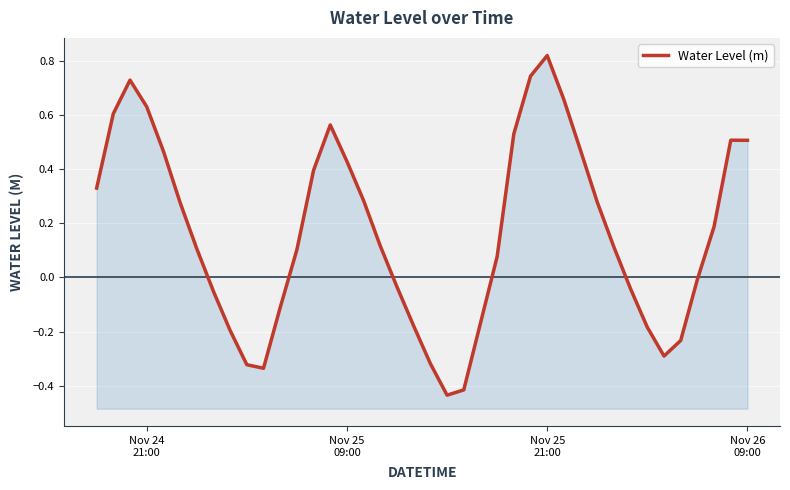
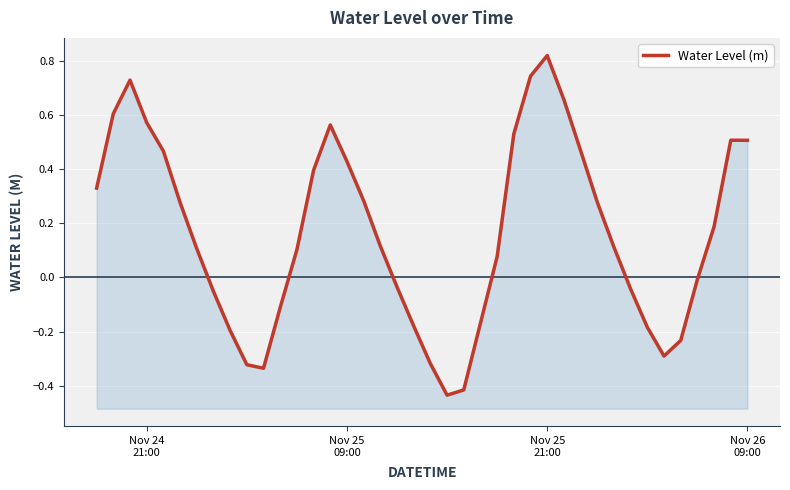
  {
-   "Nov 24 21:00": 0.63,
+   "Nov 24 21:00": 0.57,
    "Nov 25 09:00": 0.43,
    "Nov 25 21:00": 0.82,
    "Nov 26 09:00": 0.51
  }
